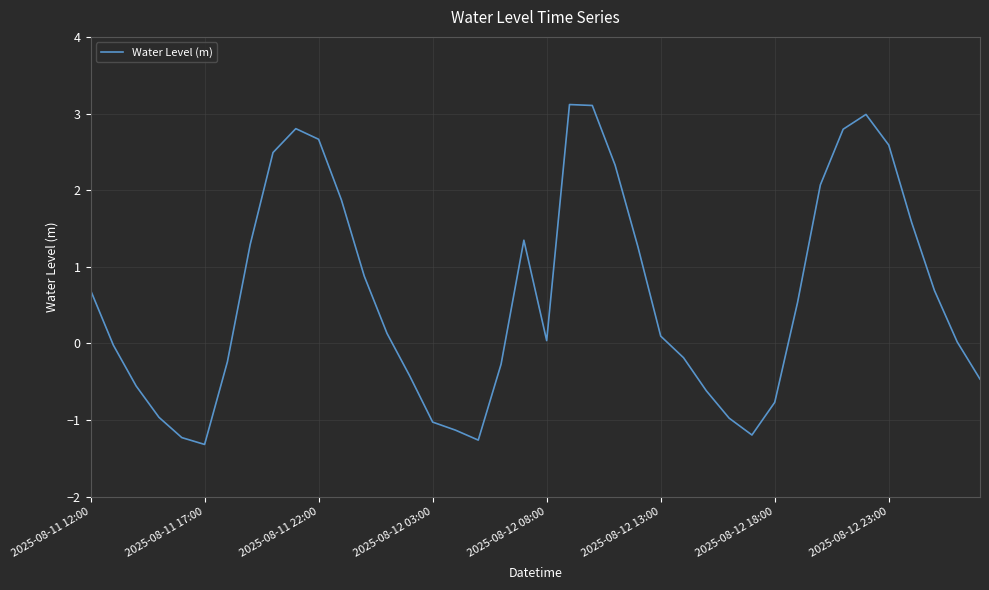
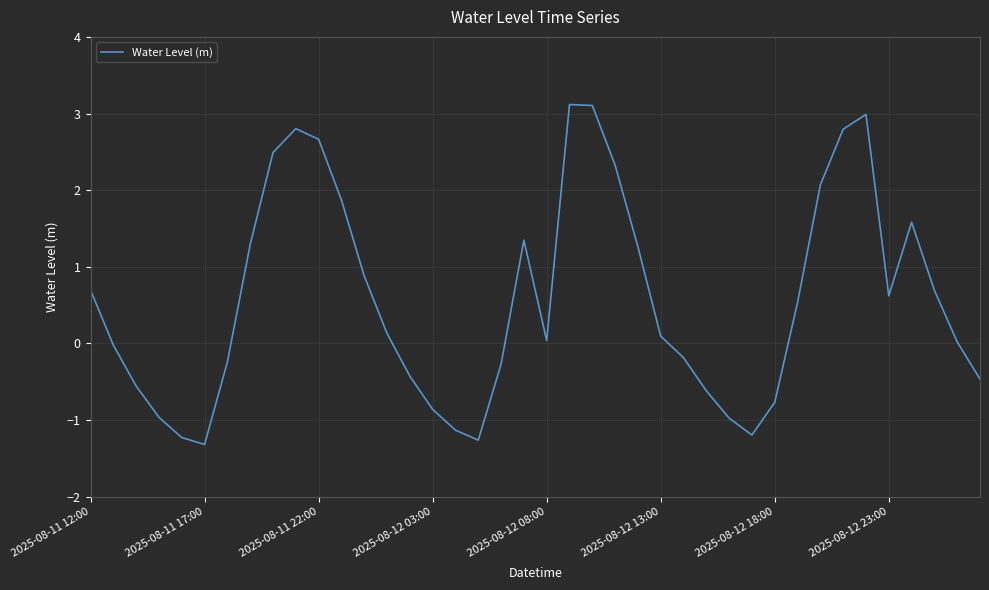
  {
    "2025-08-11 12:00": 0.7,
    "2025-08-11 17:00": -1.3,
    "2025-08-11 22:00": 2.7,
-   "2025-08-12 03:00": -1.0,
+   "2025-08-12 03:00": -0.9,
    "2025-08-12 08:00": 0.0,
    "2025-08-12 13:00": 0.1,
    "2025-08-12 18:00": -0.8,
-   "2025-08-12 23:00": 2.6
+   "2025-08-12 23:00": 0.6
  }
